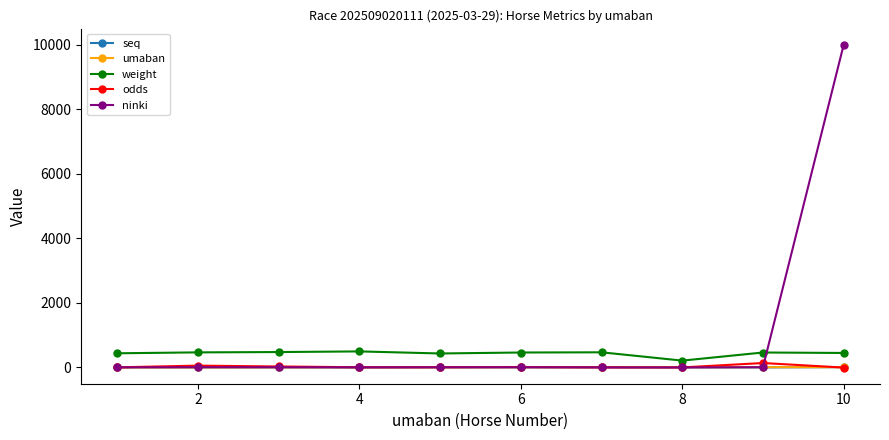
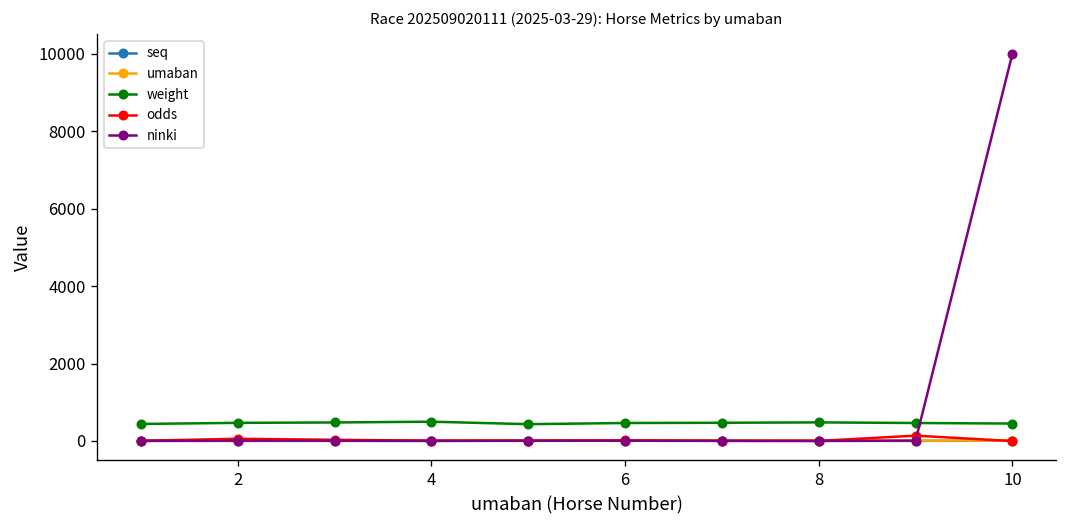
  {
    "weight": {
      "2": 500,
      "4": 500,
      "6": 500,
-     "8": 200,
+     "8": 500,
      "10": 500
    },
    "ninki": {
      "10": 10000
    }
  }
